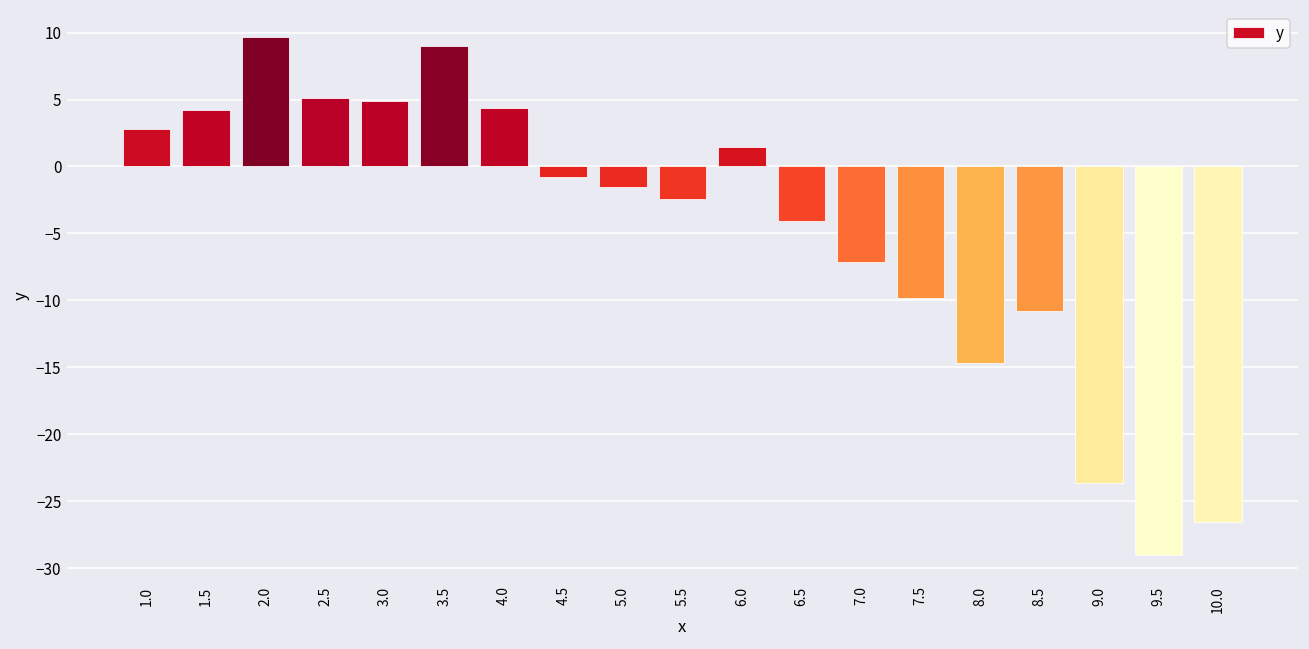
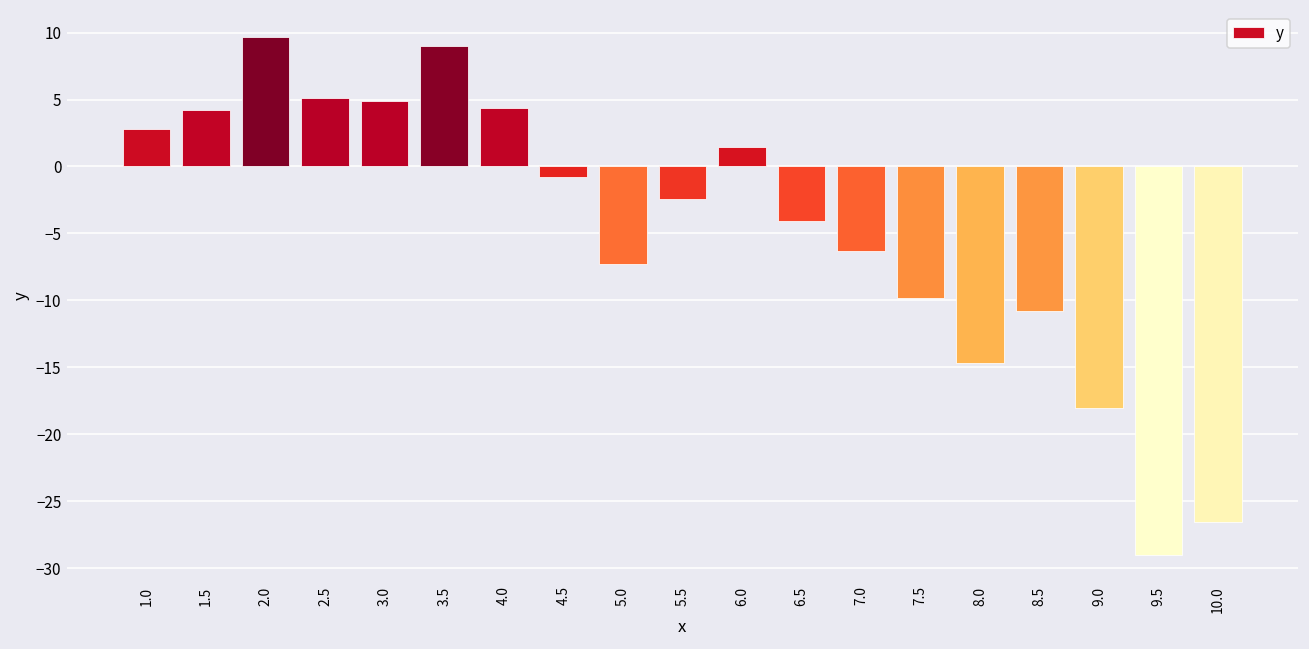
  {
    "1.0": 2.8,
    "1.5": 4.2,
    "2.0": 9.7,
    "2.5": 5.1,
    "3.0": 4.9,
    "3.5": 9.0,
    "4.0": 4.4,
    "4.5": -0.8,
-   "5.0": -1.6,
+   "5.0": -7.3,
    "5.5": -2.5,
    "6.0": 1.4,
    "6.5": -4.0,
-   "7.0": -7.1,
+   "7.0": -6.3,
    "7.5": -9.8,
    "8.0": -14.7,
    "8.5": -10.8,
-   "9.0": -23.7,
+   "9.0": -18.0,
    "9.5": -29.0,
    "10.0": -26.6
  }
